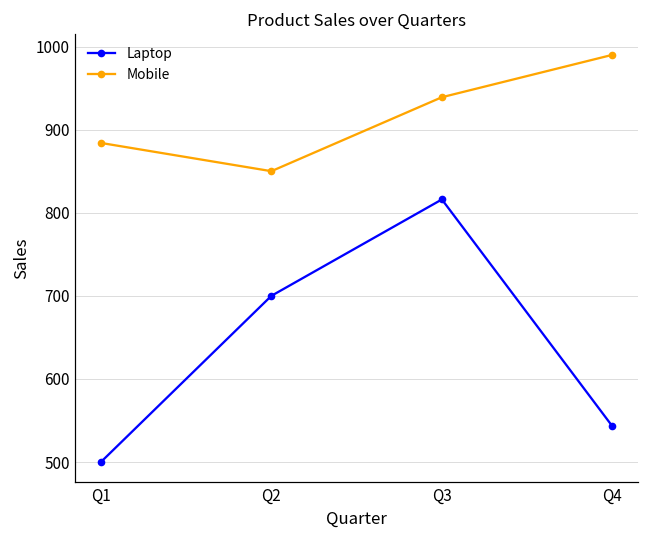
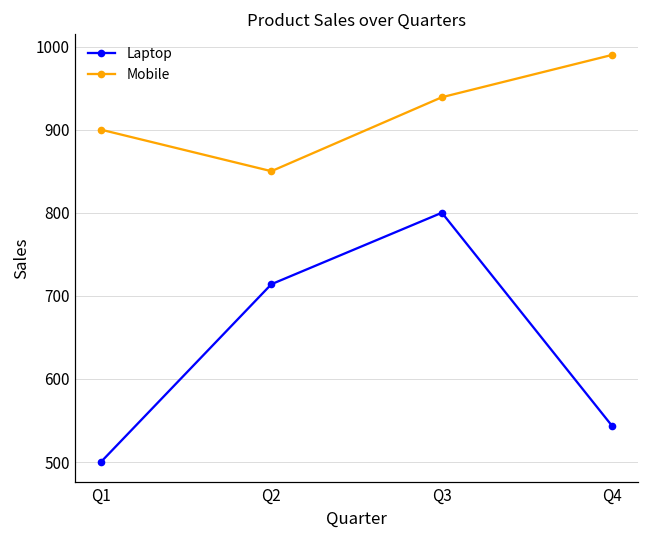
  {
    "Laptop": {
      "Q1": 500,
-     "Q2": 700,
-     "Q3": 820,
+     "Q2": 710,
+     "Q3": 800,
      "Q4": 540
    },
    "Mobile": {
-     "Q1": 880,
+     "Q1": 900,
      "Q2": 850,
      "Q3": 940,
      "Q4": 990
    }
  }
